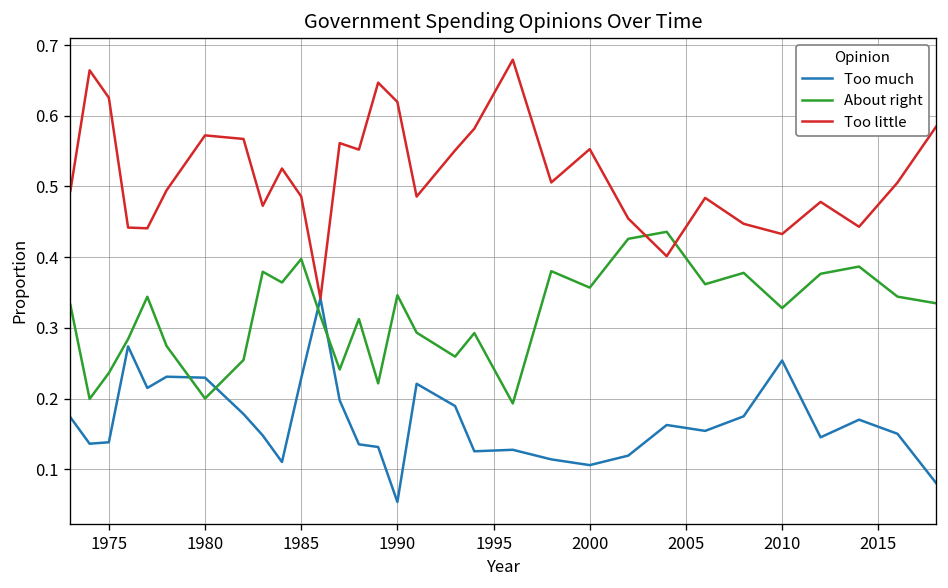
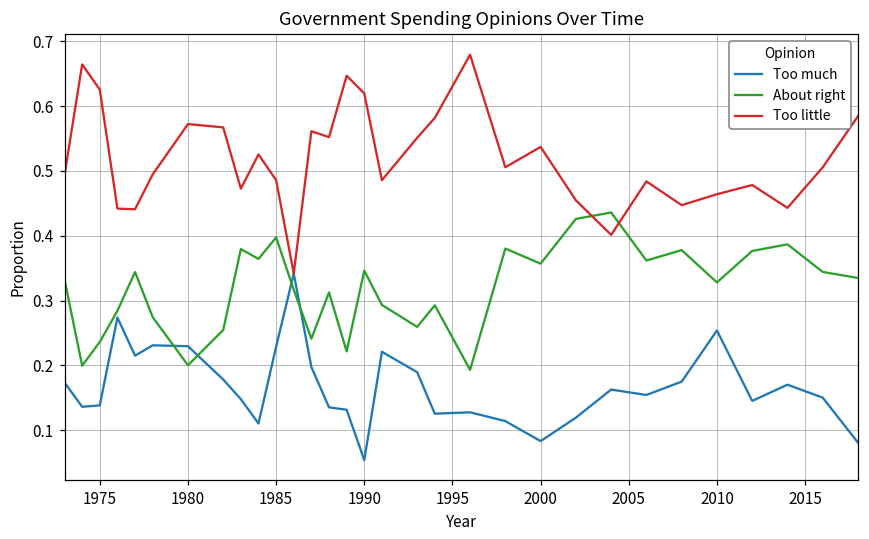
  {
    "Too much": {
      "1975": 0.14,
      "1980": 0.23,
      "1985": 0.23,
      "1990": 0.05,
-     "2000": 0.11,
+     "2000": 0.08,
      "2010": 0.25
    },
    "About right": {
      "1975": 0.24,
      "1980": 0.20,
      "1985": 0.40,
      "1990": 0.35,
      "2000": 0.36,
      "2010": 0.33
    },
    "Too little": {
      "1975": 0.63,
      "1980": 0.57,
      "1985": 0.49,
      "1990": 0.62,
-     "2000": 0.55,
-     "2010": 0.43
+     "2000": 0.54,
+     "2010": 0.46
    }
  }
